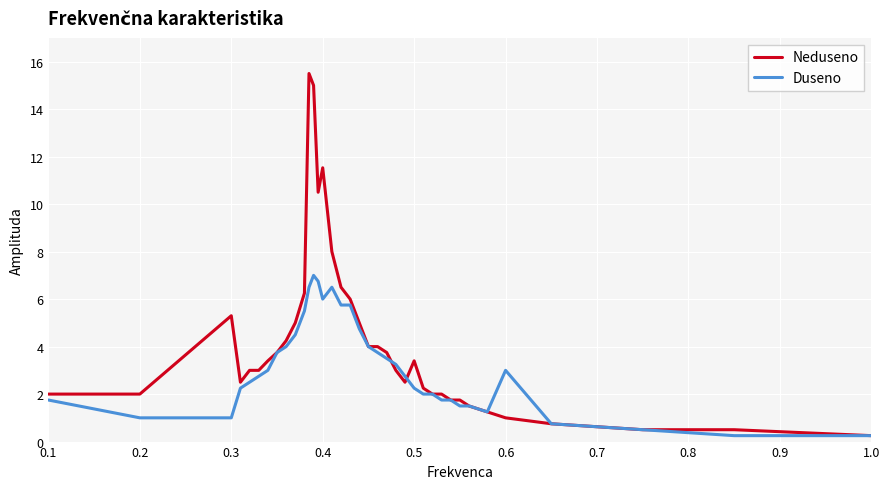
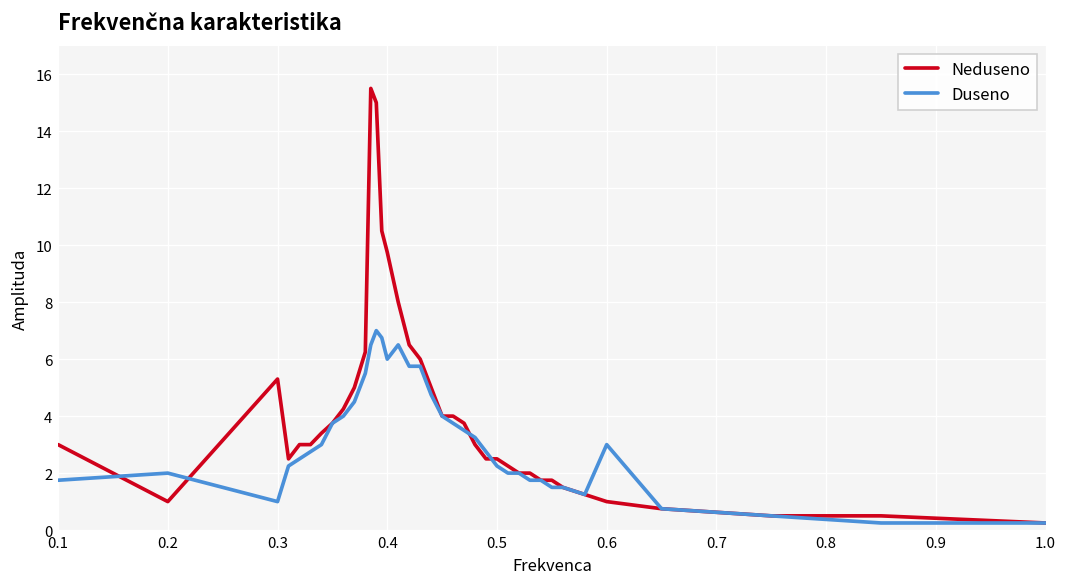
  {
    "Neduseno": {
-     "0.1": 2,
-     "0.2": 2,
+     "0.1": 3,
+     "0.2": 1,
      "0.3": 5.3,
-     "0.4": 11.5,
-     "0.5": 3.4,
+     "0.4": 9.8,
+     "0.5": 2.5,
      "0.6": 1.0
    },
    "Duseno": {
      "0.1": 1.8,
-     "0.2": 1,
+     "0.2": 2,
      "0.3": 1,
      "0.4": 6,
      "0.5": 2.3,
      "0.6": 3
    }
  }
